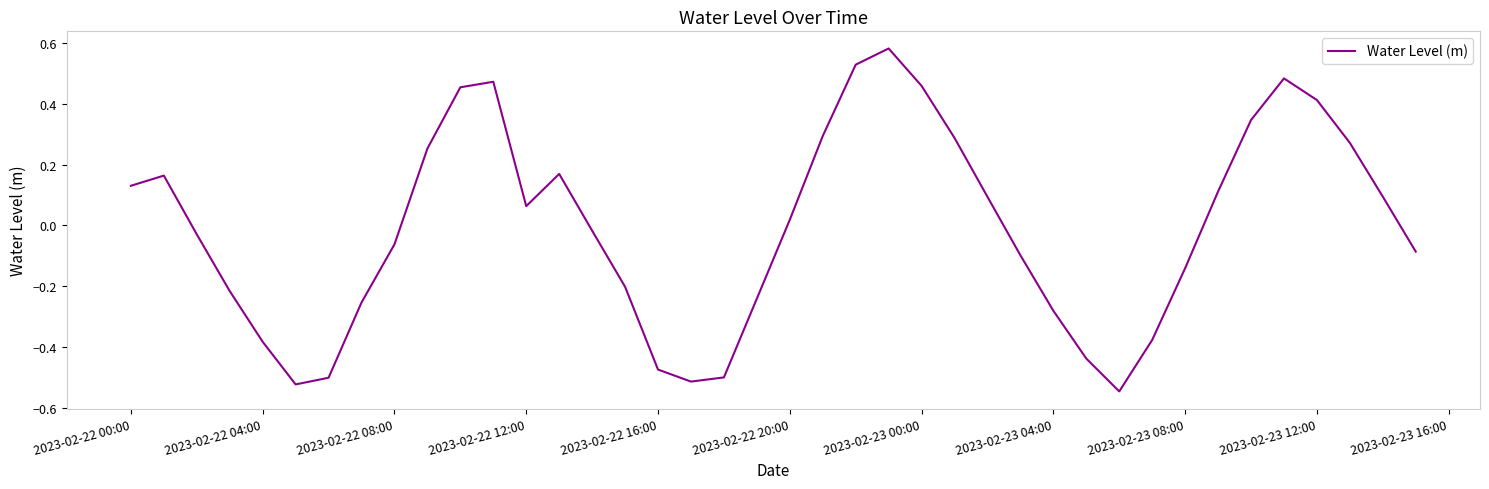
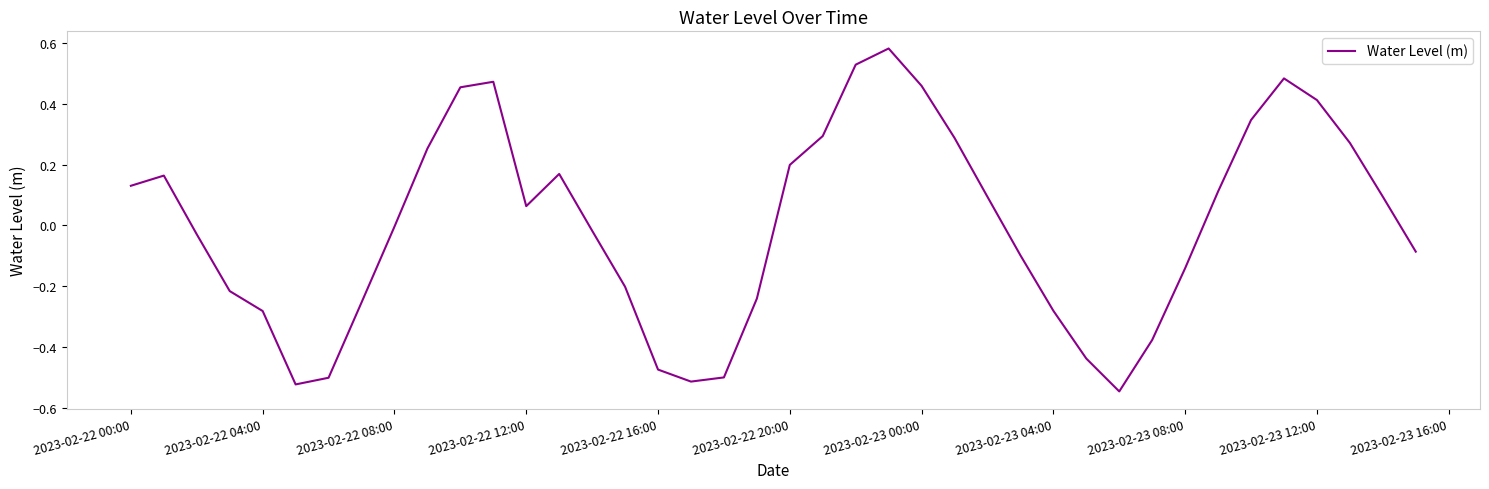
  {
    "2023-02-22 00:00": 0.13,
-   "2023-02-22 04:00": -0.38,
-   "2023-02-22 08:00": -0.06,
+   "2023-02-22 04:00": -0.28,
+   "2023-02-22 08:00": 0.00,
    "2023-02-22 12:00": 0.06,
    "2023-02-22 16:00": -0.47,
-   "2023-02-22 20:00": 0.02,
+   "2023-02-22 20:00": 0.20,
    "2023-02-23 00:00": 0.46,
    "2023-02-23 04:00": -0.28,
    "2023-02-23 08:00": -0.14,
    "2023-02-23 12:00": 0.41
  }
